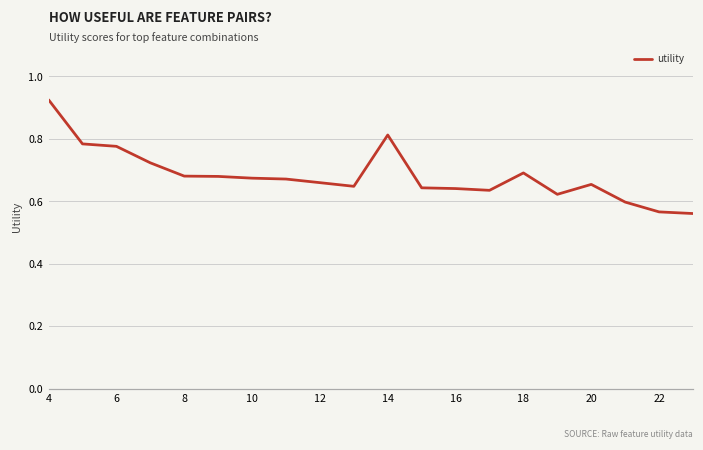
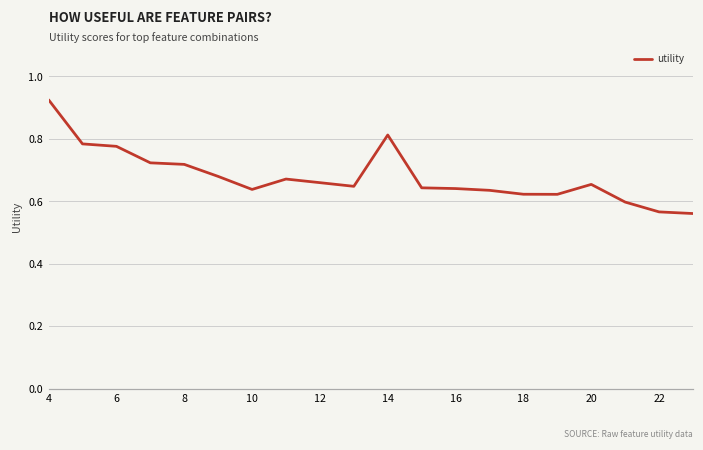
  {
    "4": 0.93,
    "6": 0.78,
-   "8": 0.68,
-   "10": 0.67,
+   "8": 0.72,
+   "10": 0.64,
    "12": 0.66,
    "14": 0.81,
    "16": 0.64,
-   "18": 0.69,
+   "18": 0.62,
    "20": 0.65,
    "22": 0.57
  }
